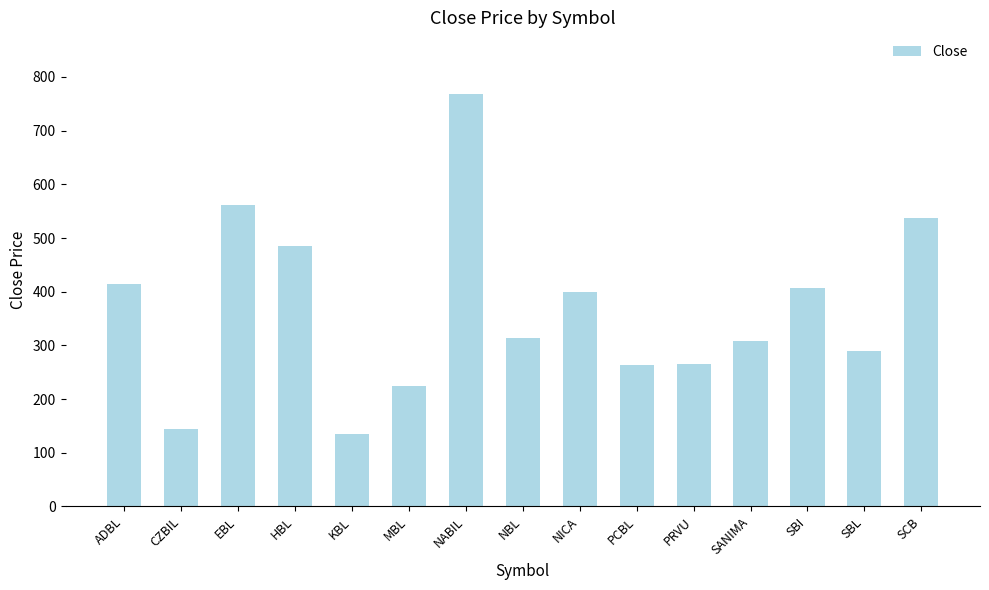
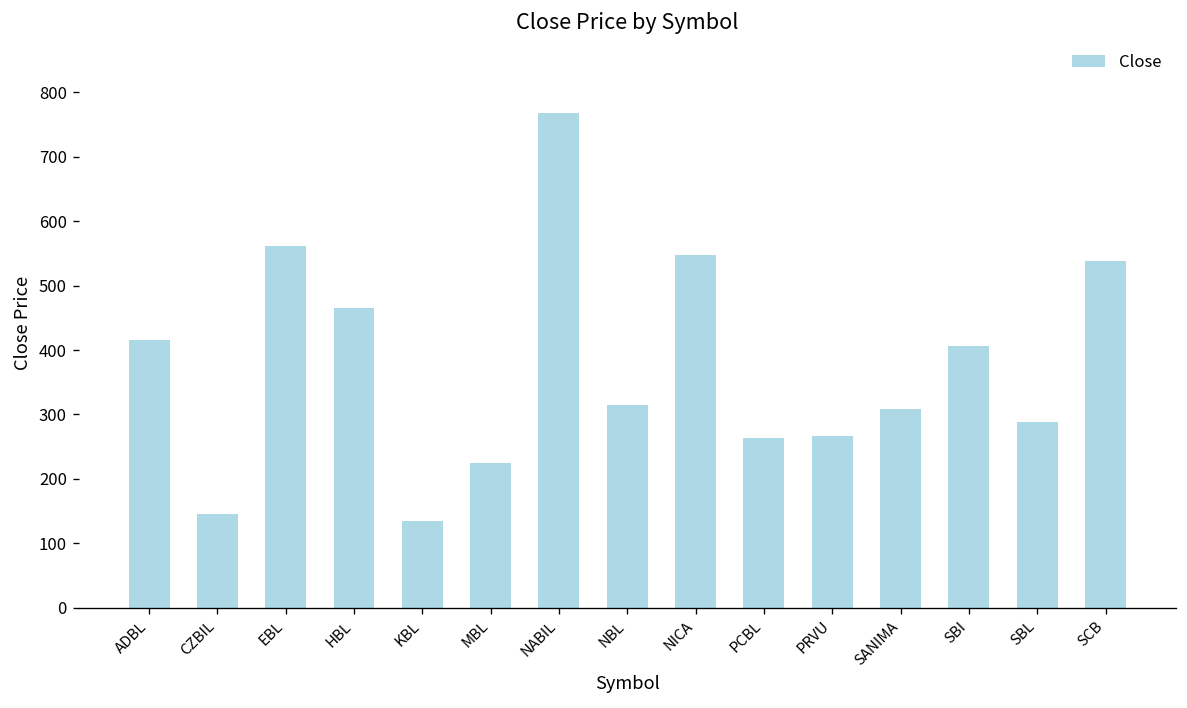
  {
    "ADBL": 420,
    "CZBIL": 140,
    "EBL": 560,
-   "HBL": 490,
+   "HBL": 470,
    "KBL": 130,
    "MBL": 230,
    "NABIL": 770,
    "NBL": 310,
-   "NICA": 400,
+   "NICA": 550,
    "PCBL": 260,
    "PRVU": 270,
    "SANIMA": 310,
    "SBI": 410,
    "SBL": 290,
    "SCB": 540
  }
